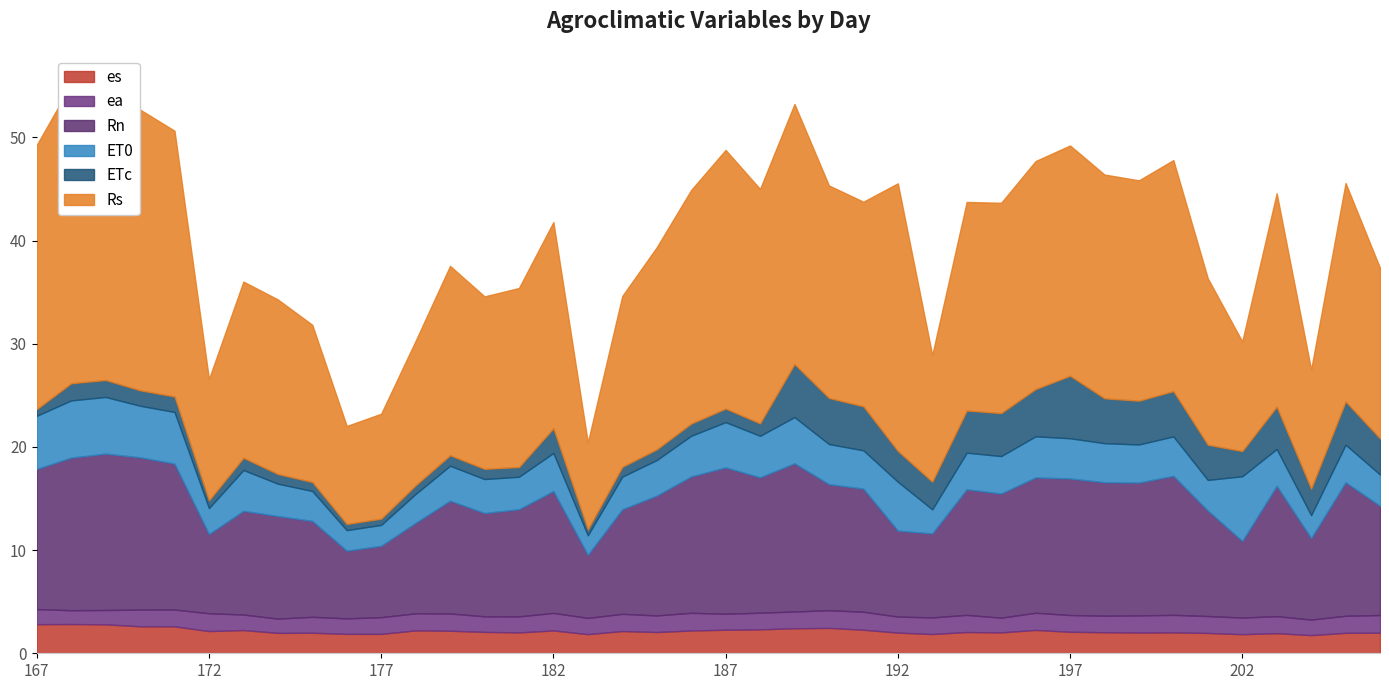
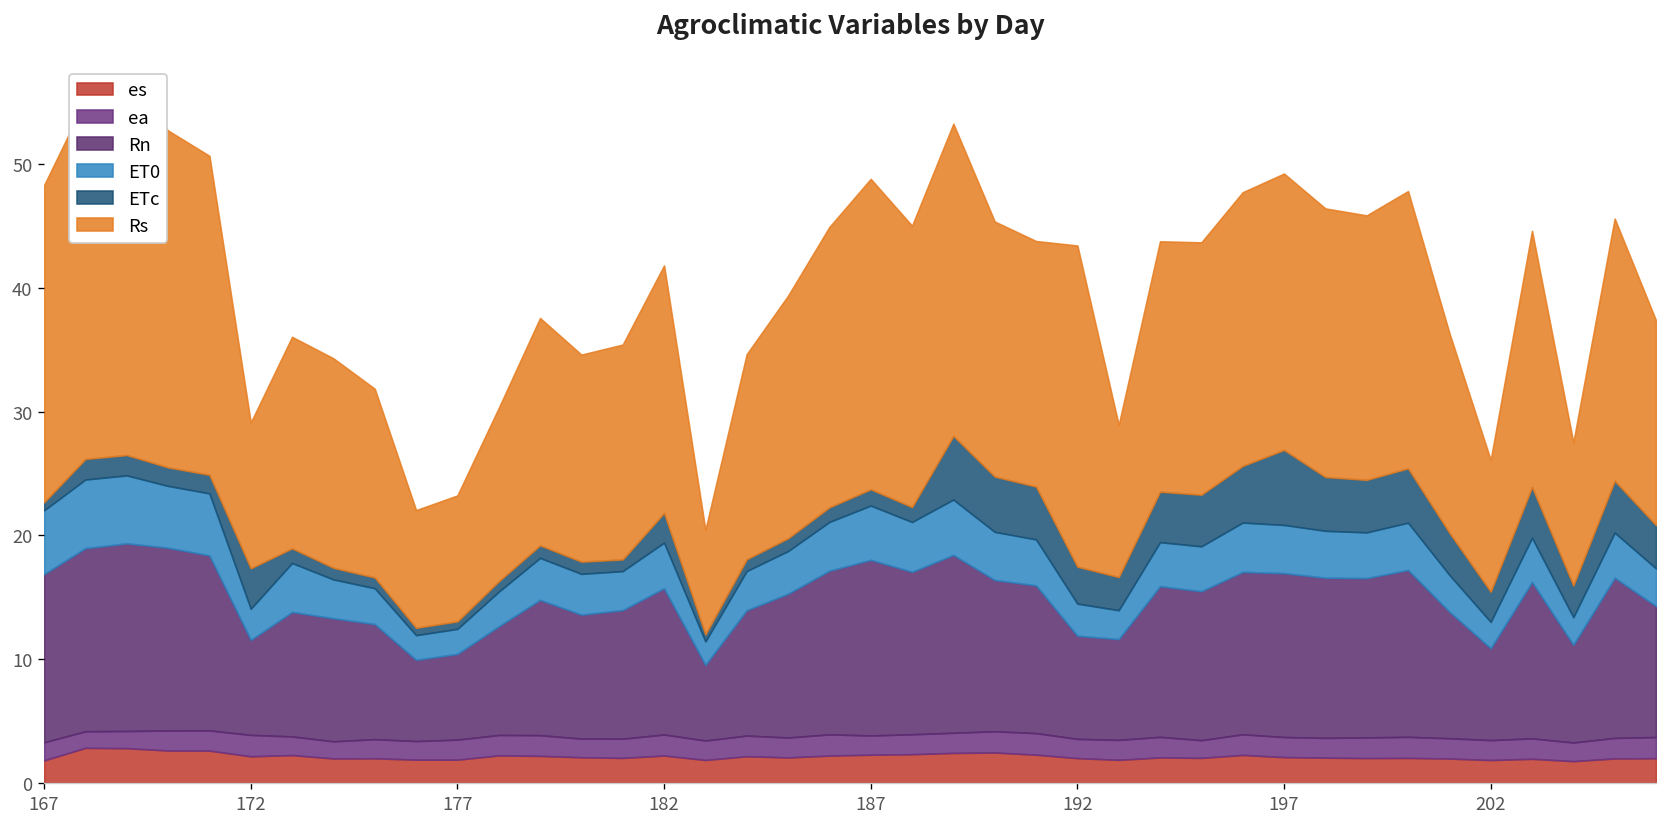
  {
    "es": {
-     "167": 2.8,
+     "167": 1.8,
      "172": 2.2,
      "177": 1.9,
      "182": 2.2,
      "187": 2.3,
      "192": 2.0,
      "197": 2.1,
      "202": 1.9
    },
    "ET0": {
      "167": 5.2,
      "172": 2.5,
      "177": 2.0,
      "182": 3.7,
      "187": 4.4,
-     "192": 4.7,
+     "192": 2.6,
      "197": 3.9,
-     "202": 6.3
+     "202": 2.1
    },
    "ETc": {
      "167": 0.6,
-     "172": 0.8,
+     "172": 3.3,
      "177": 0.6,
      "182": 2.4,
      "187": 1.3,
      "192": 3.0,
      "197": 6.1,
      "202": 2.4
    },
    "Rs": {
      "167": 25.6,
      "172": 11.8,
      "177": 10.2,
      "182": 20.0,
      "187": 25.1,
      "192": 25.9,
      "197": 22.3,
      "202": 10.6
    }
  }
